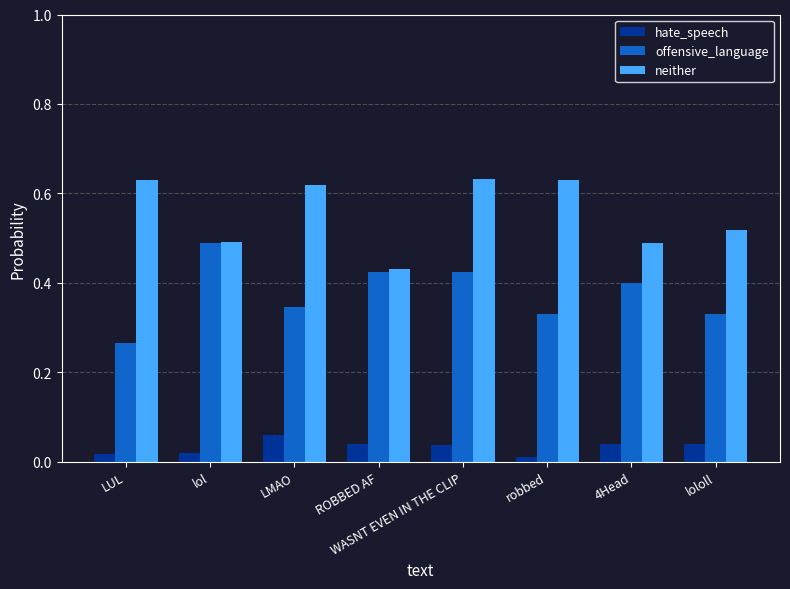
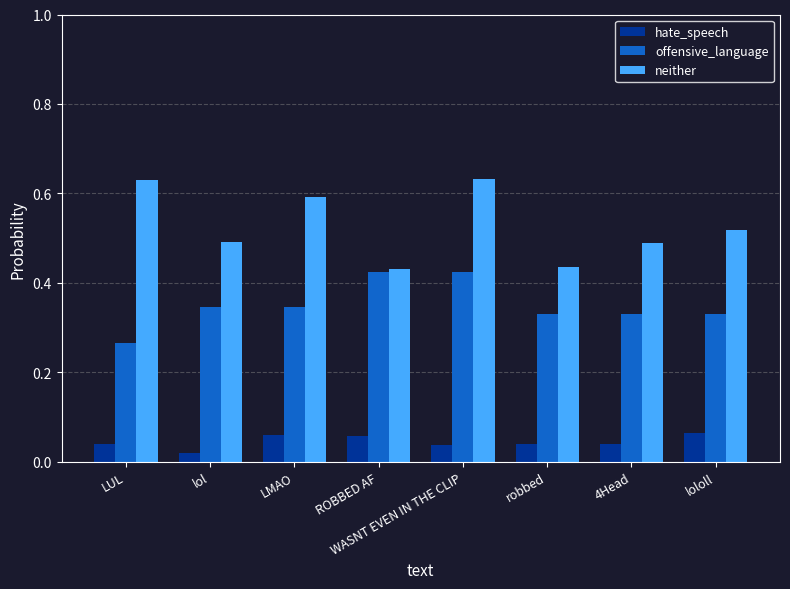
  {
    "hate_speech": {
-     "LUL": 0.02,
+     "LUL": 0.04,
      "lol": 0.02,
      "LMAO": 0.06,
-     "ROBBED AF": 0.04,
+     "ROBBED AF": 0.06,
      "WASNT EVEN IN THE CLIP": 0.04,
-     "robbed": 0.01,
+     "robbed": 0.04,
      "4Head": 0.04,
-     "lololl": 0.04
+     "lololl": 0.06
    },
    "offensive_language": {
      "LUL": 0.27,
-     "lol": 0.49,
+     "lol": 0.35,
      "LMAO": 0.35,
      "ROBBED AF": 0.42,
      "WASNT EVEN IN THE CLIP": 0.42,
      "robbed": 0.33,
-     "4Head": 0.40,
+     "4Head": 0.33,
      "lololl": 0.33
    },
    "neither": {
      "LUL": 0.63,
      "lol": 0.49,
-     "LMAO": 0.62,
+     "LMAO": 0.59,
      "ROBBED AF": 0.43,
      "WASNT EVEN IN THE CLIP": 0.63,
-     "robbed": 0.63,
+     "robbed": 0.44,
      "4Head": 0.49,
      "lololl": 0.52
    }
  }
